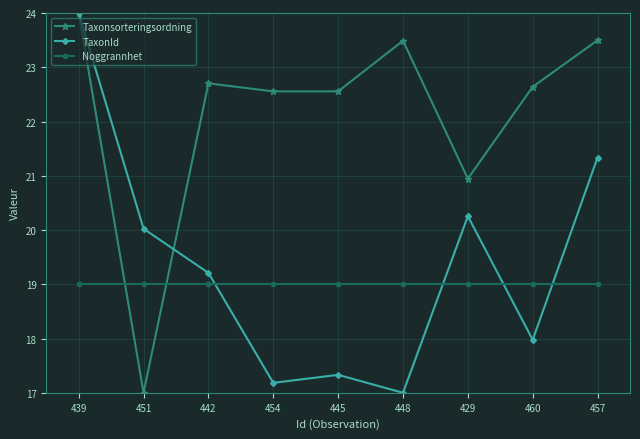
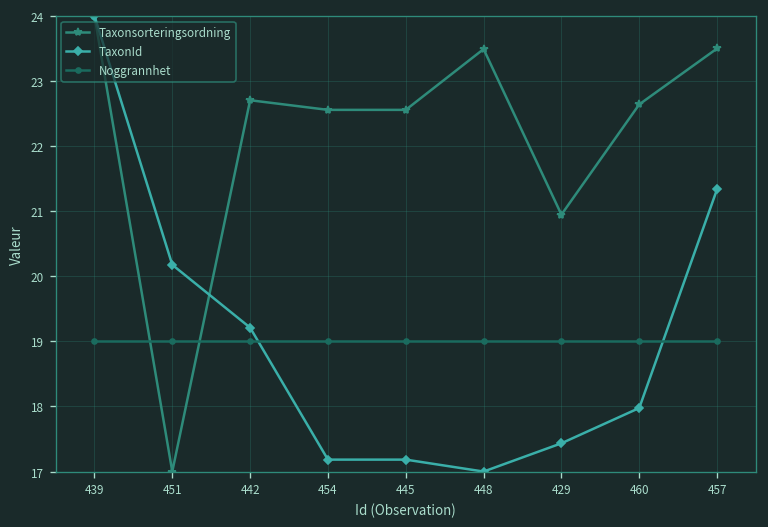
  {
    "TaxonId": {
-     "451": 20.0,
+     "451": 20.2,
      "442": 19.2,
      "454": 17.2,
-     "445": 17.3,
+     "445": 17.2,
      "448": 17.0,
-     "429": 20.3,
+     "429": 17.4,
      "460": 18.0,
      "457": 21.3
    }
  }
